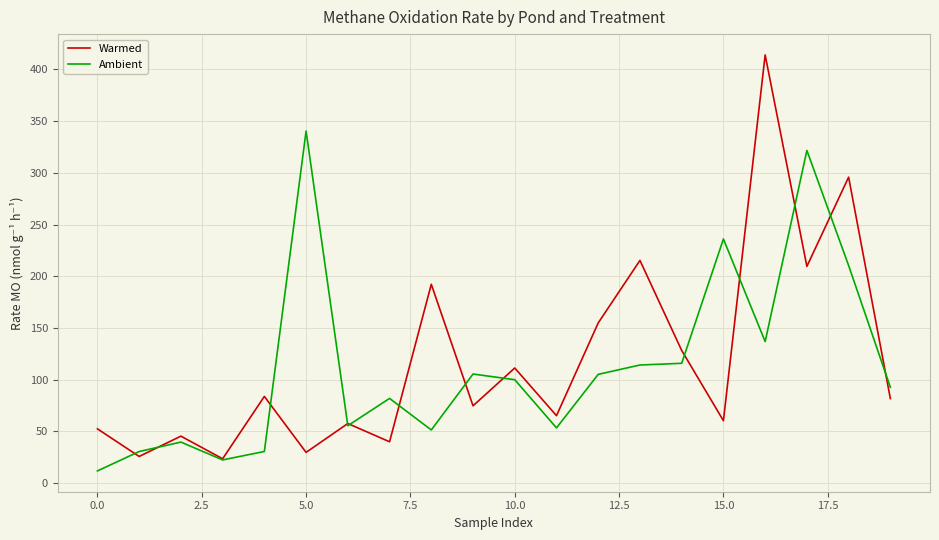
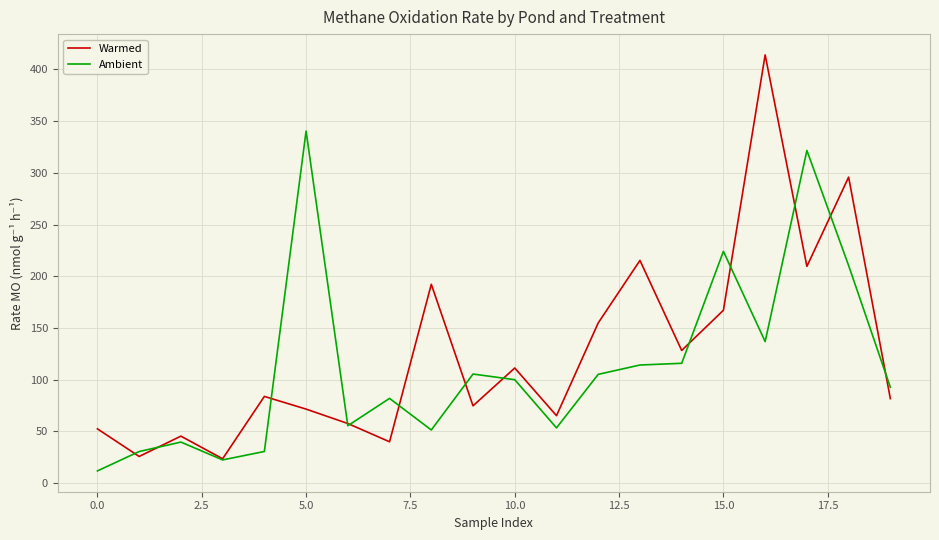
  {
    "Warmed": {
      "0.0": 52,
-     "5.0": 30,
+     "5.0": 71,
      "10.0": 111,
-     "15.0": 60
+     "15.0": 167
    },
    "Ambient": {
      "0.0": 12,
      "5.0": 340,
      "10.0": 100,
-     "15.0": 236
+     "15.0": 224
    }
  }
